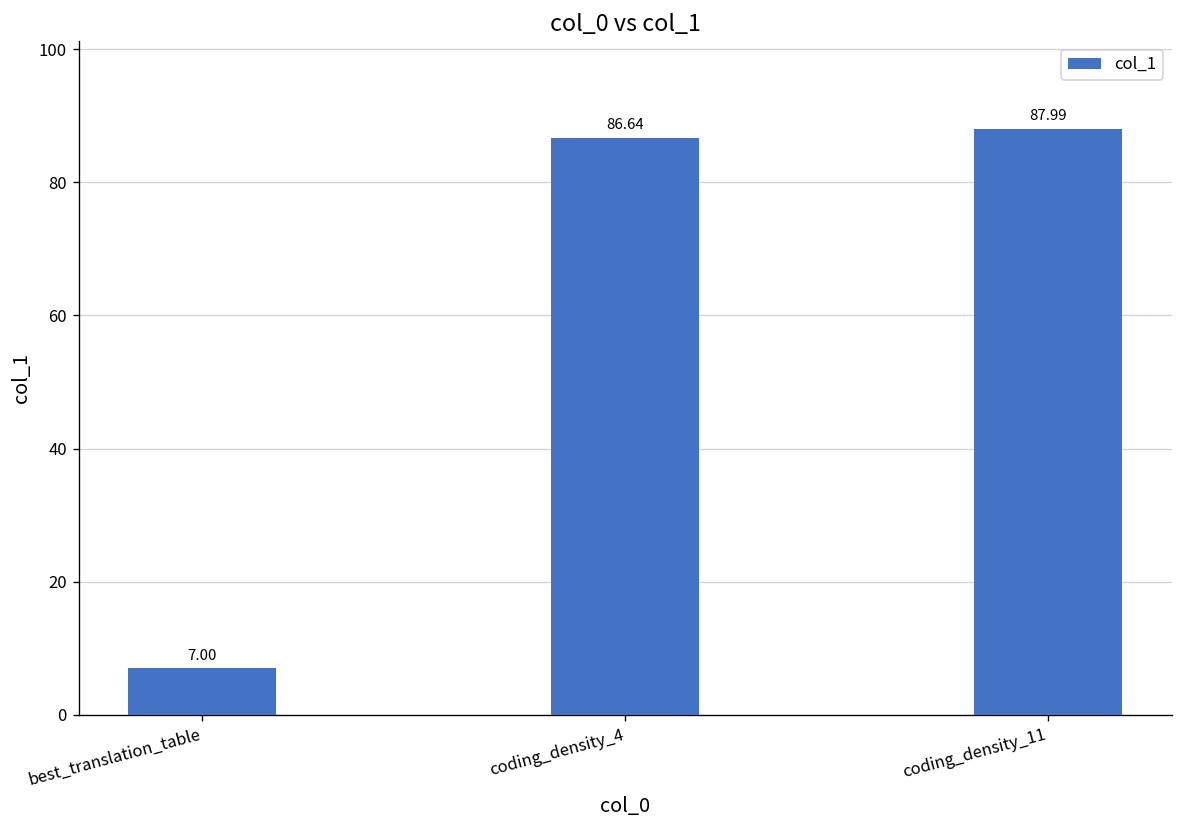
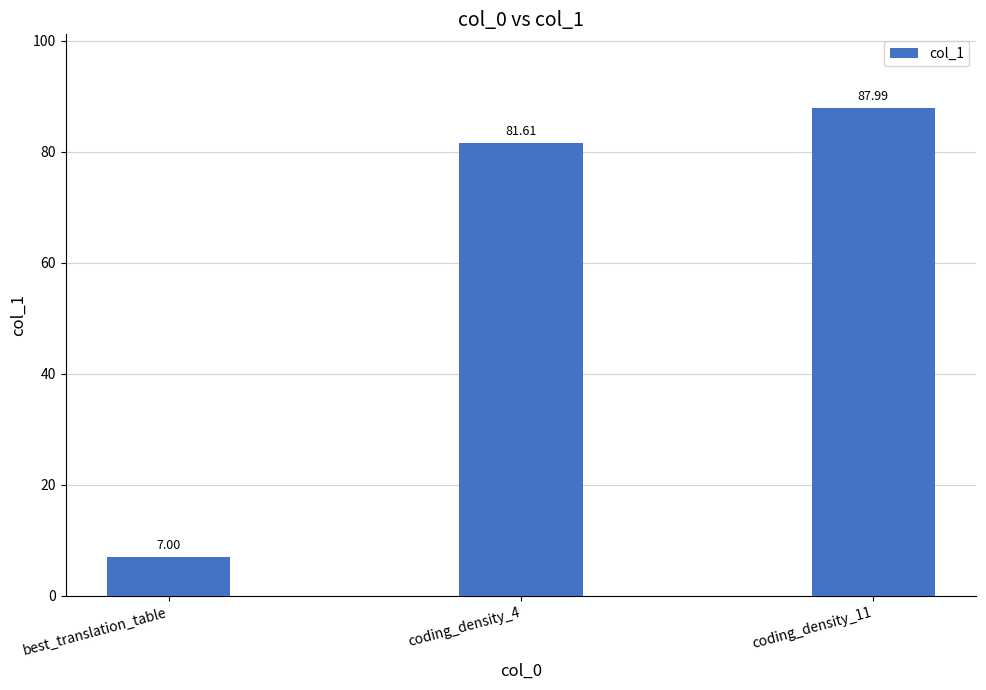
  {
    "best_translation_table": 7.00,
-   "coding_density_4": 86.64,
+   "coding_density_4": 81.61,
    "coding_density_11": 87.99
  }
